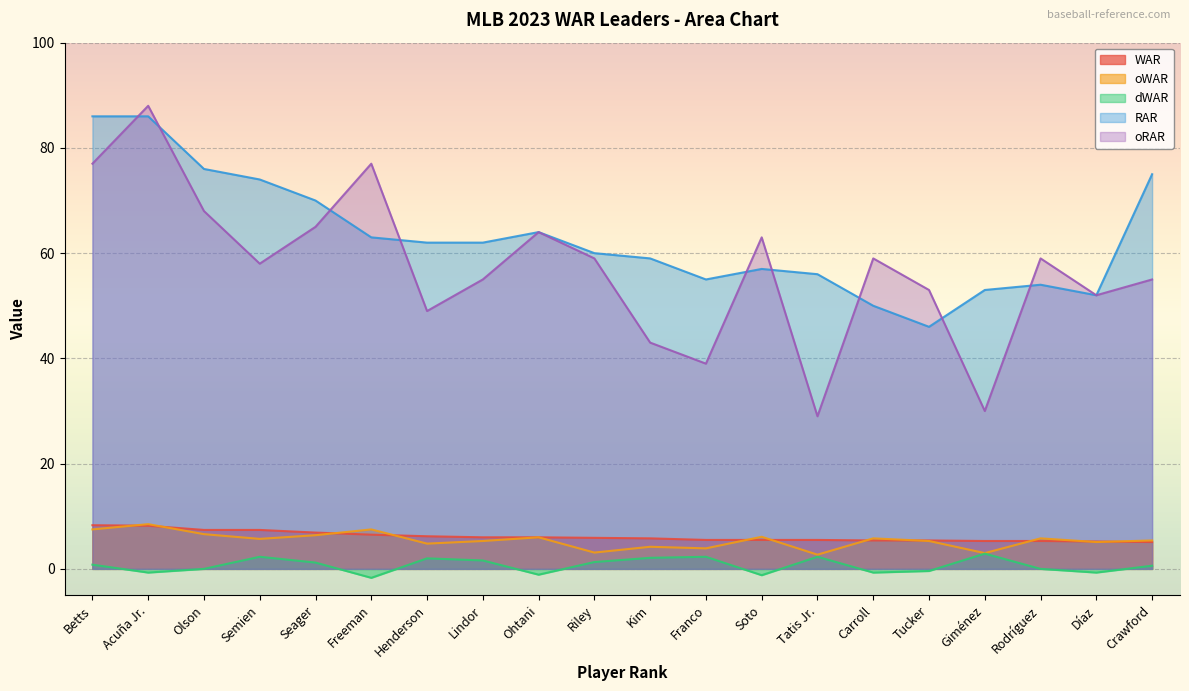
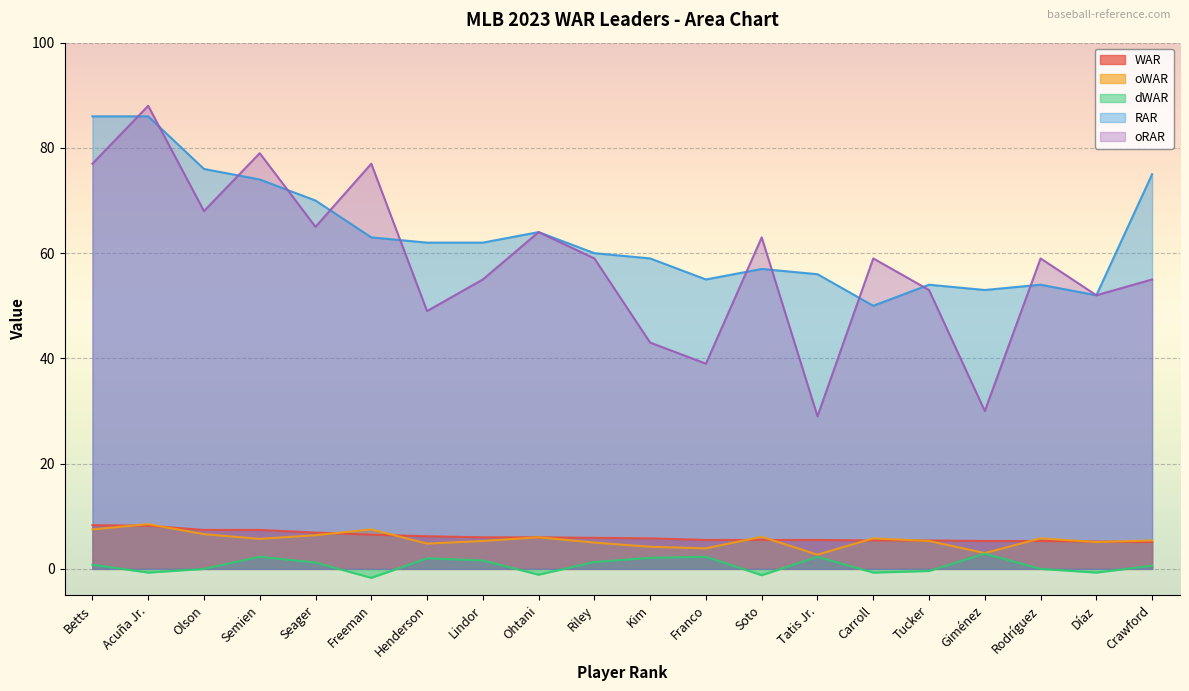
  {
    "WAR": {
      "Betts": 8,
      "Olson": 7,
      "Semien": 7,
      "Seager": 7,
      "Freeman": 7,
      "Henderson": 6,
      "Lindor": 6,
      "Riley": 6,
      "Kim": 6,
      "Franco": 6,
      "Soto": 6,
      "Tatis Jr.": 6,
      "Giménez": 5,
      "Rodríguez": 5
    },
    "oWAR": {
      "Betts": 8,
      "Olson": 7,
      "Semien": 6,
      "Seager": 6,
      "Freeman": 8,
      "Henderson": 5,
      "Lindor": 5,
-     "Riley": 3,
+     "Riley": 5,
      "Kim": 4,
      "Franco": 4,
      "Soto": 6,
      "Rodríguez": 6
    },
    "RAR": {
      "Betts": 86,
      "Acuña Jr.": 86,
      "Olson": 76,
      "Semien": 74,
      "Seager": 70,
      "Freeman": 63,
      "Henderson": 62,
      "Lindor": 62,
      "Riley": 60,
      "Kim": 59,
      "Franco": 55,
      "Soto": 57,
      "Tatis Jr.": 56,
      "Carroll": 50,
-     "Tucker": 46,
+     "Tucker": 54,
      "Giménez": 53,
      "Rodríguez": 54,
      "Crawford": 75
    },
    "oRAR": {
      "Betts": 77,
      "Acuña Jr.": 88,
      "Olson": 68,
-     "Semien": 58,
+     "Semien": 79,
      "Seager": 65,
      "Freeman": 77,
      "Henderson": 49,
      "Lindor": 55,
      "Riley": 59,
      "Kim": 43,
      "Franco": 39,
      "Soto": 63,
      "Tatis Jr.": 29,
      "Carroll": 59,
      "Tucker": 53,
      "Giménez": 30,
      "Rodríguez": 59,
      "Crawford": 55
    }
  }
